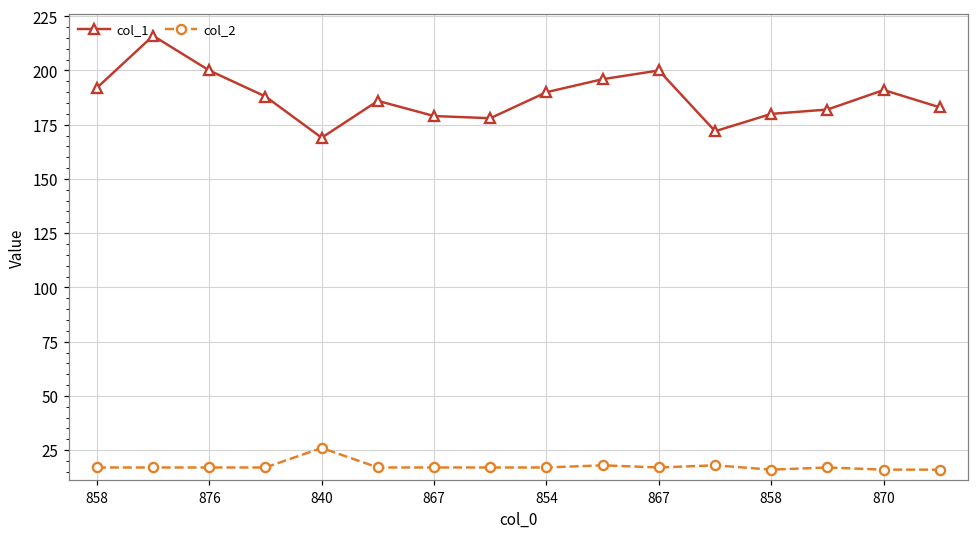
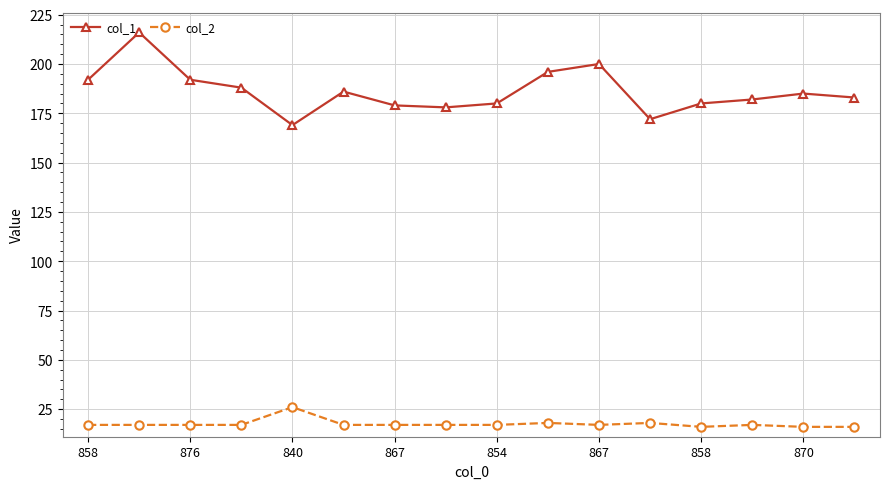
  {
    "col_1": {
-     "876": 200,
+     "876": 192,
      "840": 169,
-     "854": 190,
-     "870": 191
+     "854": 180,
+     "870": 185
    },
    "col_2": {
      "876": 17,
      "840": 26,
      "854": 17,
      "870": 16
    }
  }
